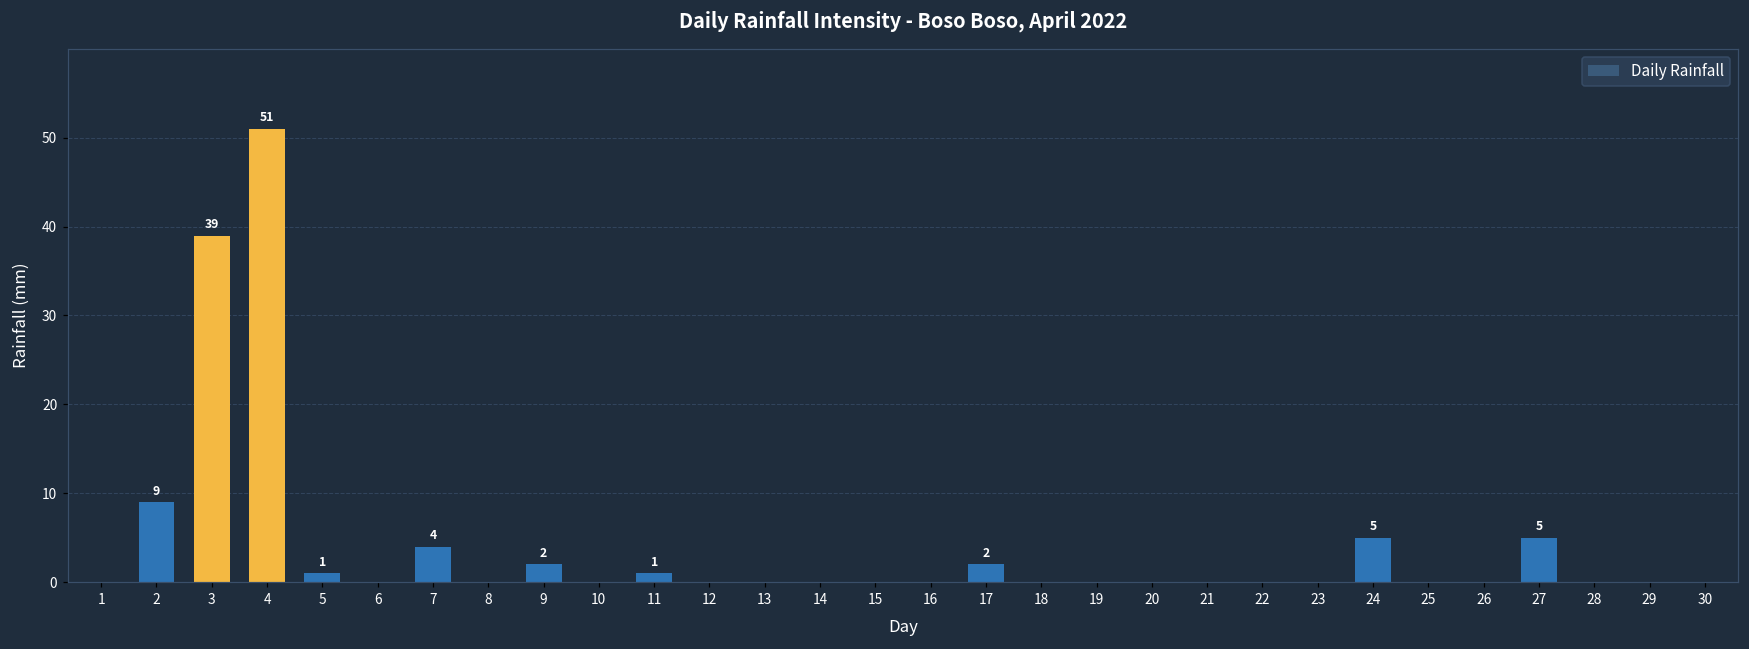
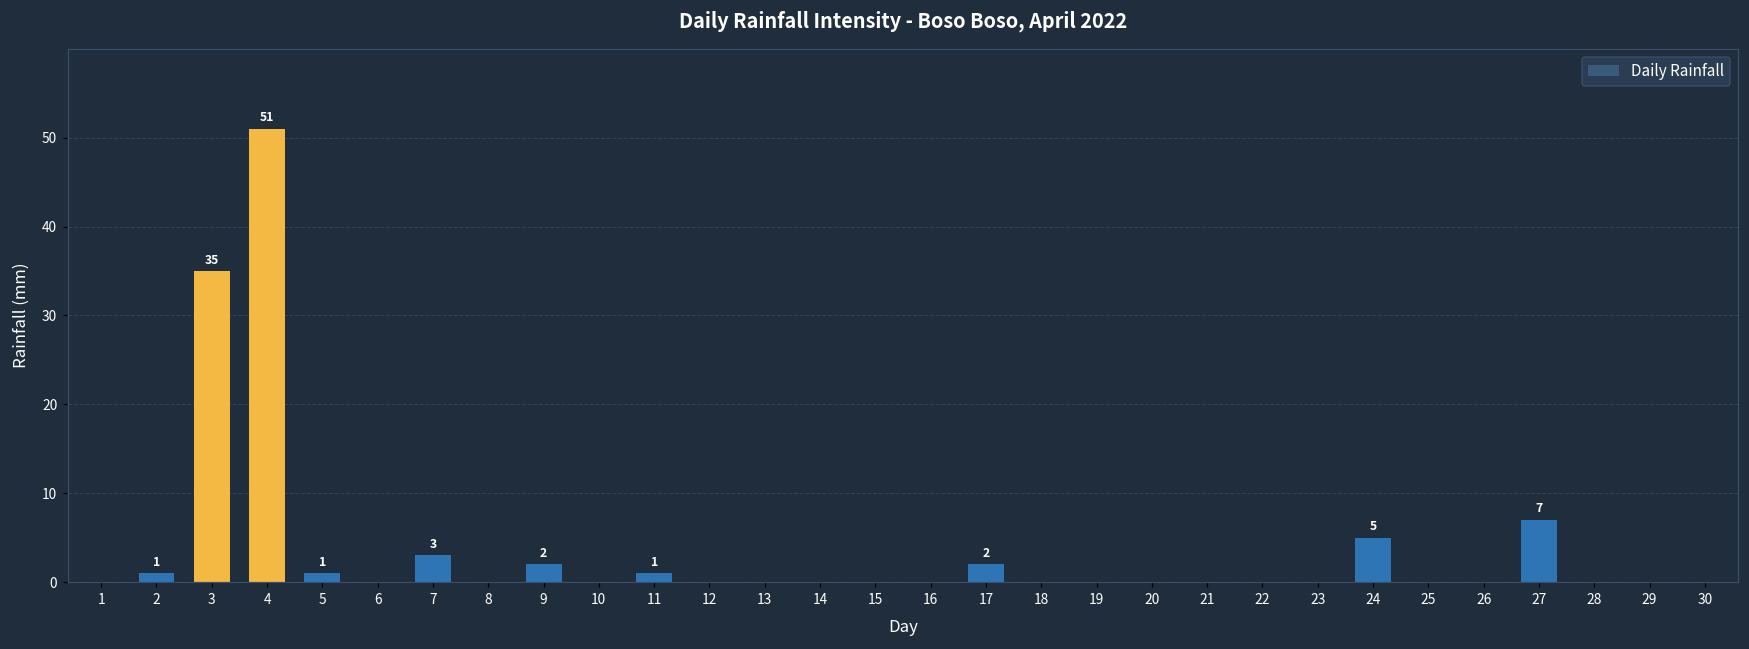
  {
-   "2": 9,
-   "3": 39,
+   "2": 1,
+   "3": 35,
    "4": 51,
    "5": 1,
-   "7": 4,
+   "7": 3,
    "9": 2,
    "11": 1,
    "17": 2,
    "24": 5,
-   "27": 5
+   "27": 7
  }
